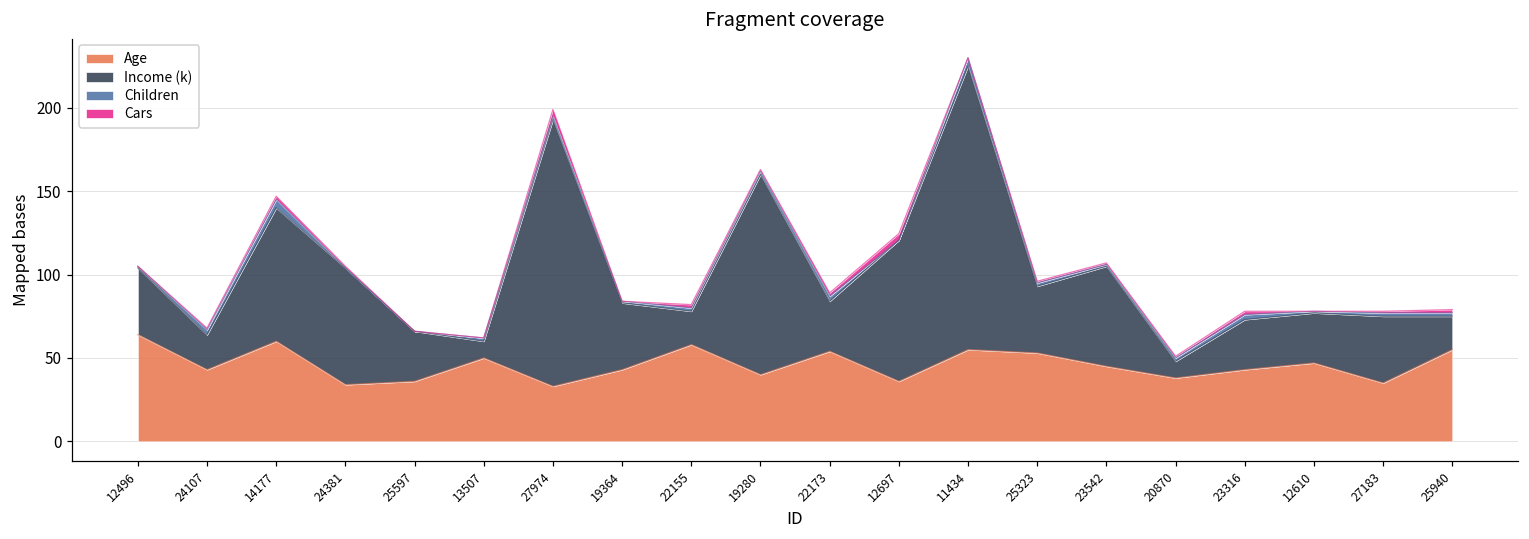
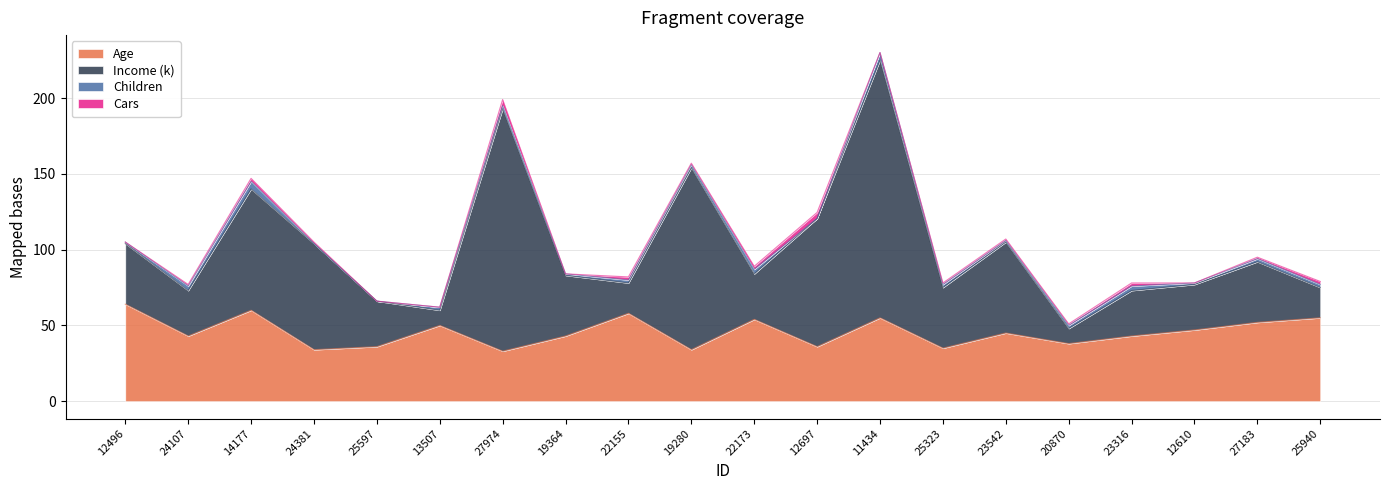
  {
    "Age": {
      "12496": 64,
      "24107": 43,
      "14177": 60,
      "24381": 34,
      "25597": 36,
      "13507": 50,
      "27974": 33,
      "19364": 43,
      "22155": 58,
-     "19280": 40,
+     "19280": 34,
      "22173": 54,
      "12697": 36,
      "11434": 55,
-     "25323": 53,
+     "25323": 35,
      "23542": 45,
      "20870": 38,
      "23316": 43,
      "12610": 47,
-     "27183": 35,
+     "27183": 52,
      "25940": 55
    },
    "Income (k)": {
-     "24107": 21,
+     "24107": 30,
      "14177": 80,
      "13507": 10,
      "27974": 160,
      "22155": 20,
      "19280": 120,
      "22173": 30,
      "11434": 170,
      "25323": 40,
      "20870": 10,
      "23316": 30,
      "27183": 40,
      "25940": 20
    },
    "Children": {
      "14177": 5,
      "27974": 2,
      "22155": 2,
      "22173": 3,
      "23316": 3,
      "25940": 2
    },
    "Cars": {
      "14177": 2,
      "27974": 4,
      "22155": 2,
      "22173": 2,
      "12697": 4,
      "23316": 2,
      "25940": 2
    }
  }
